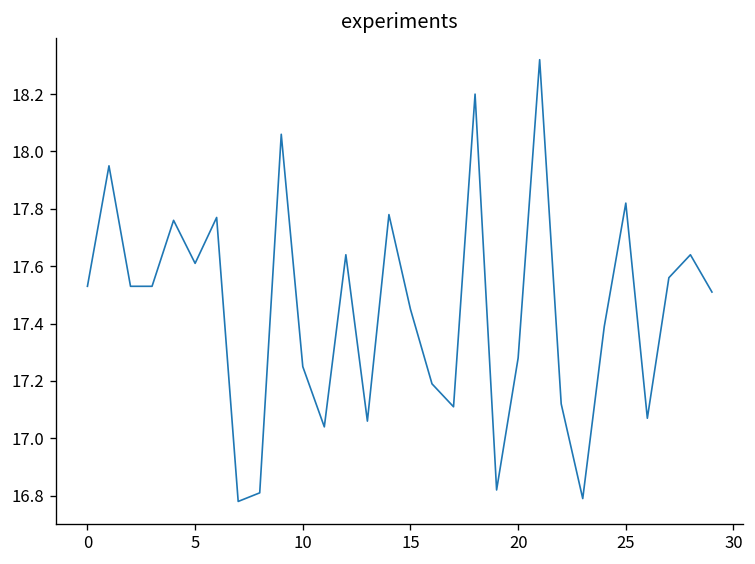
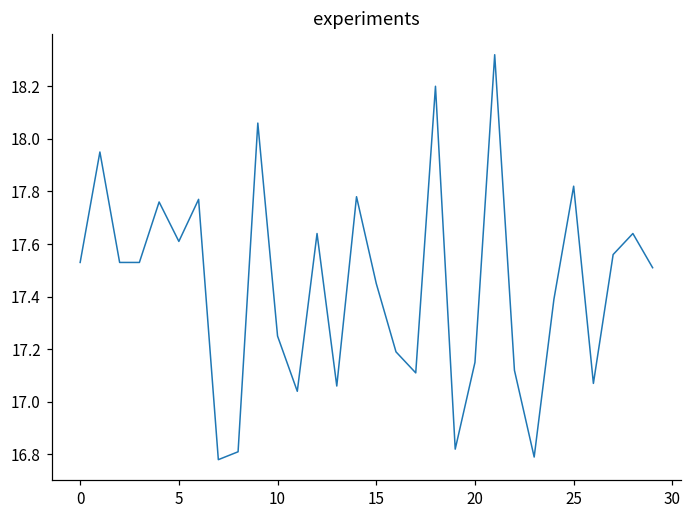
  {
    "0": 17.53,
    "5": 17.61,
    "10": 17.25,
    "15": 17.45,
-   "20": 17.28,
+   "20": 17.15,
    "25": 17.82
  }
